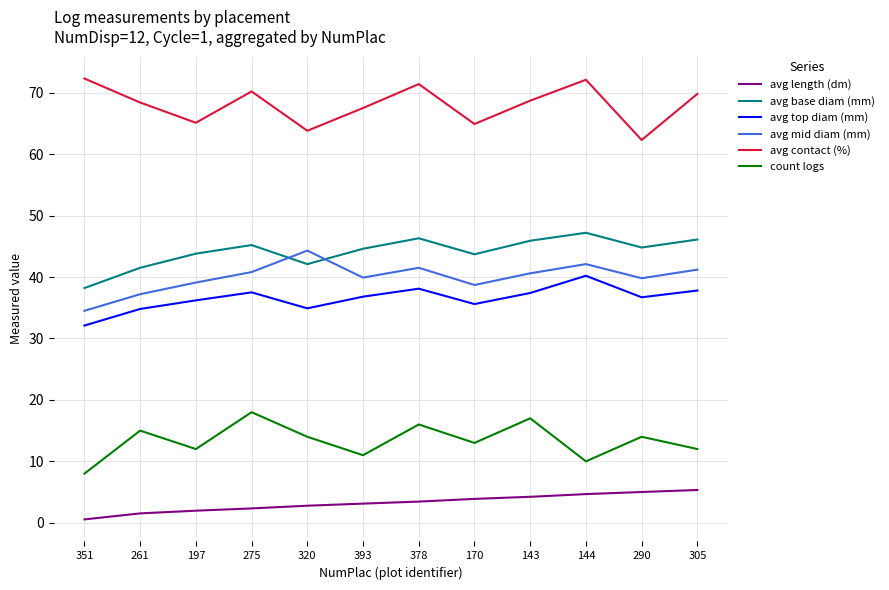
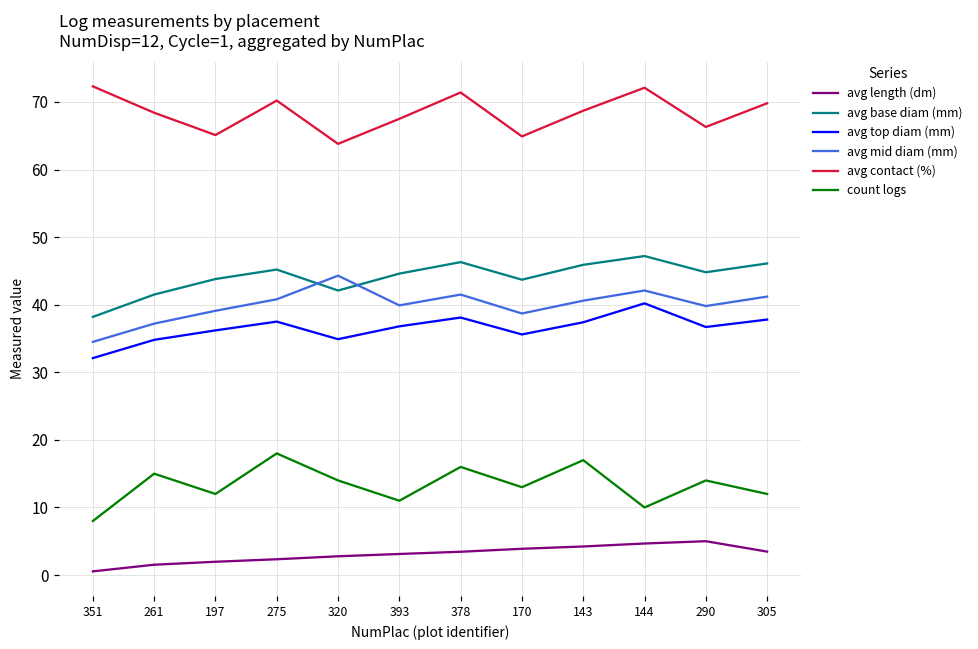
  {
    "avg length (dm)": {
      "351": 1,
      "261": 2,
      "197": 2,
      "275": 2,
      "320": 3,
      "393": 3,
      "378": 3,
      "170": 4,
      "143": 4,
      "144": 5,
      "290": 5,
-     "305": 5
+     "305": 3
    },
    "avg base diam (mm)": {
      "351": 38,
      "261": 42,
      "197": 44,
      "275": 45,
      "320": 42,
      "393": 45,
      "378": 46,
      "170": 44,
      "143": 46,
      "144": 47,
      "290": 45,
      "305": 46
    },
    "avg top diam (mm)": {
      "351": 32,
      "261": 35,
      "197": 36,
      "275": 38,
      "320": 35,
      "393": 37,
      "378": 38,
      "170": 36,
      "143": 37,
      "144": 40,
      "290": 37,
      "305": 38
    },
    "avg mid diam (mm)": {
      "351": 35,
      "261": 37,
      "197": 39,
      "275": 41,
      "320": 44,
      "393": 40,
      "378": 42,
      "170": 39,
      "143": 41,
      "144": 42,
      "290": 40,
      "305": 41
    },
    "avg contact (%)": {
      "351": 72,
      "261": 68,
      "197": 65,
      "275": 70,
      "320": 64,
      "393": 68,
      "378": 71,
      "170": 65,
      "143": 69,
      "144": 72,
-     "290": 62,
+     "290": 66,
      "305": 70
    },
    "count logs": {
      "351": 8,
      "261": 15,
      "197": 12,
      "275": 18,
      "320": 14,
      "393": 11,
      "378": 16,
      "170": 13,
      "143": 17,
      "144": 10,
      "290": 14,
      "305": 12
    }
  }
